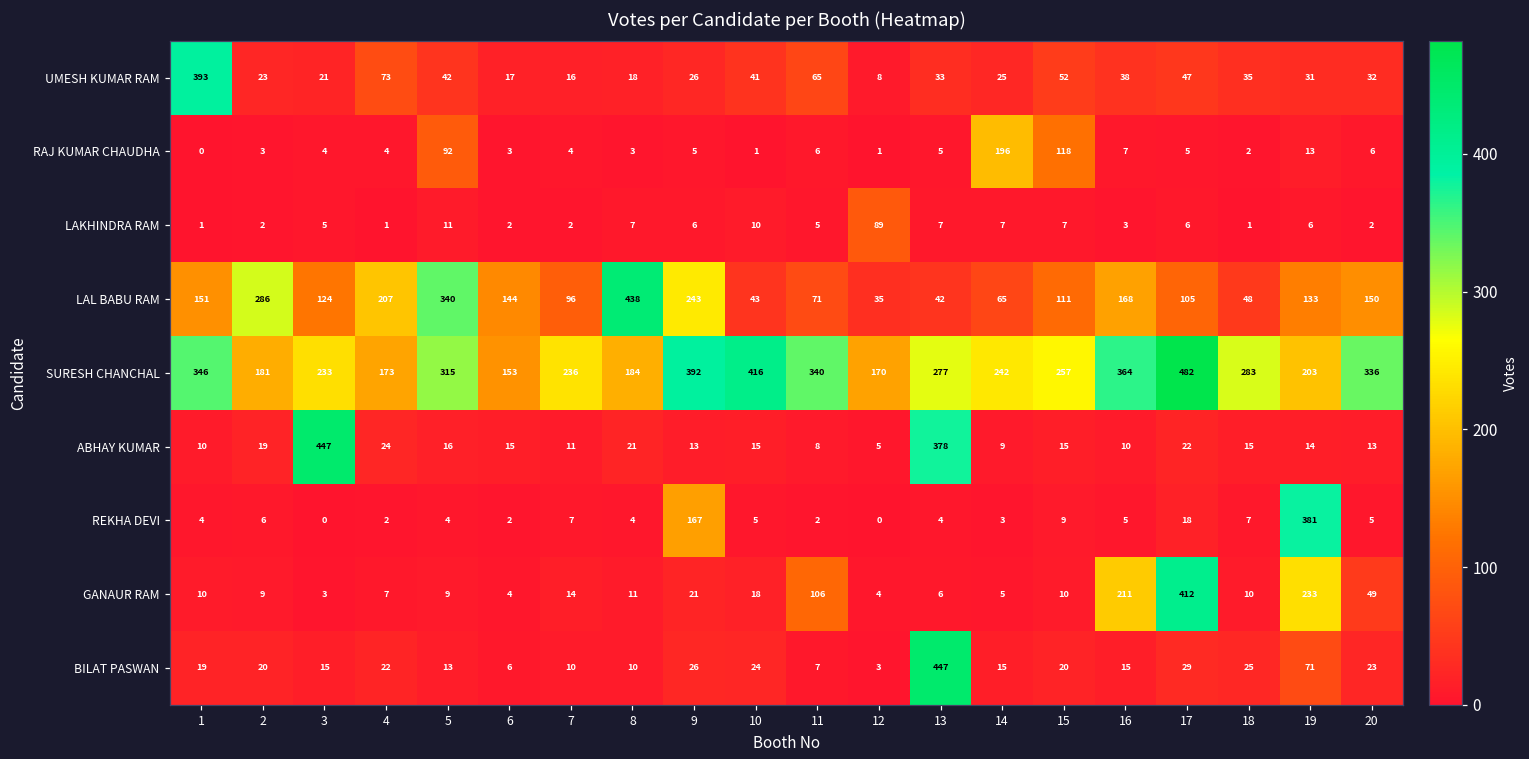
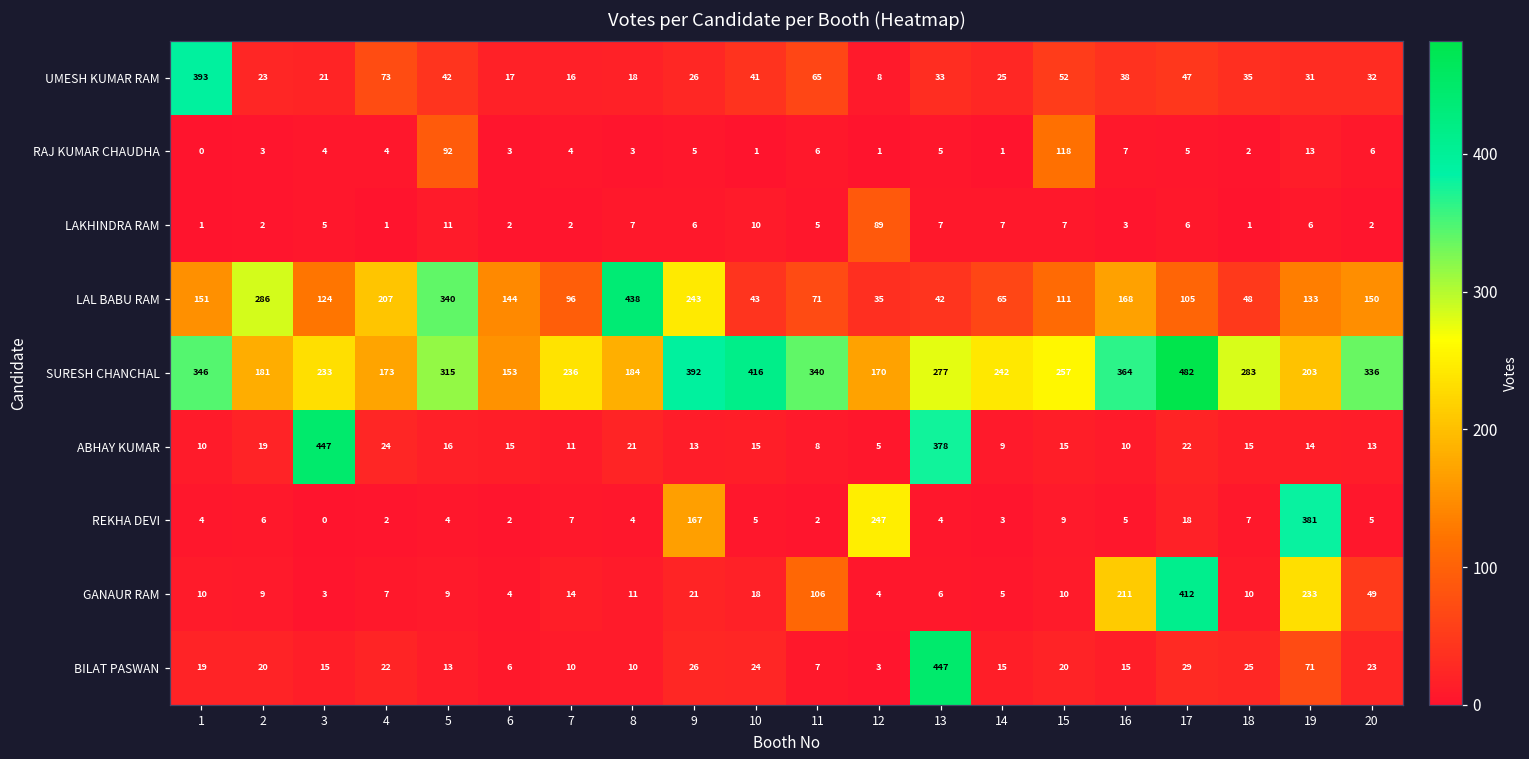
  {
    "UMESH KUMAR RAM": {
      "1": 393,
      "2": 23,
      "3": 21,
      "4": 73,
      "5": 42,
      "6": 17,
      "7": 16,
      "8": 18,
      "9": 26,
      "10": 41,
      "11": 65,
      "12": 8,
      "13": 33,
      "14": 25,
      "15": 52,
      "16": 38,
      "17": 47,
      "18": 35,
      "19": 31,
      "20": 32
    },
    "RAJ KUMAR CHAUDHA": {
      "1": 0,
      "2": 3,
      "3": 4,
      "4": 4,
      "5": 92,
      "6": 3,
      "7": 4,
      "8": 3,
      "9": 5,
      "10": 1,
      "11": 6,
      "12": 1,
      "13": 5,
-     "14": 196,
+     "14": 1,
      "15": 118,
      "16": 7,
      "17": 5,
      "18": 2,
      "19": 13,
      "20": 6
    },
    "LAKHINDRA RAM": {
      "1": 1,
      "2": 2,
      "3": 5,
      "4": 1,
      "5": 11,
      "6": 2,
      "7": 2,
      "8": 7,
      "9": 6,
      "10": 10,
      "11": 5,
      "12": 89,
      "13": 7,
      "14": 7,
      "15": 7,
      "16": 3,
      "17": 6,
      "18": 1,
      "19": 6,
      "20": 2
    },
    "LAL BABU RAM": {
      "1": 151,
      "2": 286,
      "3": 124,
      "4": 207,
      "5": 340,
      "6": 144,
      "7": 96,
      "8": 438,
      "9": 243,
      "10": 43,
      "11": 71,
      "12": 35,
      "13": 42,
      "14": 65,
      "15": 111,
      "16": 168,
      "17": 105,
      "18": 48,
      "19": 133,
      "20": 150
    },
    "SURESH CHANCHAL": {
      "1": 346,
      "2": 181,
      "3": 233,
      "4": 173,
      "5": 315,
      "6": 153,
      "7": 236,
      "8": 184,
      "9": 392,
      "10": 416,
      "11": 340,
      "12": 170,
      "13": 277,
      "14": 242,
      "15": 257,
      "16": 364,
      "17": 482,
      "18": 283,
      "19": 203,
      "20": 336
    },
    "ABHAY KUMAR": {
      "1": 10,
      "2": 19,
      "3": 447,
      "4": 24,
      "5": 16,
      "6": 15,
      "7": 11,
      "8": 21,
      "9": 13,
      "10": 15,
      "11": 8,
      "12": 5,
      "13": 378,
      "14": 9,
      "15": 15,
      "16": 10,
      "17": 22,
      "18": 15,
      "19": 14,
      "20": 13
    },
    "REKHA DEVI": {
      "1": 4,
      "2": 6,
      "3": 0,
      "4": 2,
      "5": 4,
      "6": 2,
      "7": 7,
      "8": 4,
      "9": 167,
      "10": 5,
      "11": 2,
-     "12": 0,
+     "12": 247,
      "13": 4,
      "14": 3,
      "15": 9,
      "16": 5,
      "17": 18,
      "18": 7,
      "19": 381,
      "20": 5
    },
    "GANAUR RAM": {
      "1": 10,
      "2": 9,
      "3": 3,
      "4": 7,
      "5": 9,
      "6": 4,
      "7": 14,
      "8": 11,
      "9": 21,
      "10": 18,
      "11": 106,
      "12": 4,
      "13": 6,
      "14": 5,
      "15": 10,
      "16": 211,
      "17": 412,
      "18": 10,
      "19": 233,
      "20": 49
    },
    "BILAT PASWAN": {
      "1": 19,
      "2": 20,
      "3": 15,
      "4": 22,
      "5": 13,
      "6": 6,
      "7": 10,
      "8": 10,
      "9": 26,
      "10": 24,
      "11": 7,
      "12": 3,
      "13": 447,
      "14": 15,
      "15": 20,
      "16": 15,
      "17": 29,
      "18": 25,
      "19": 71,
      "20": 23
    }
  }
